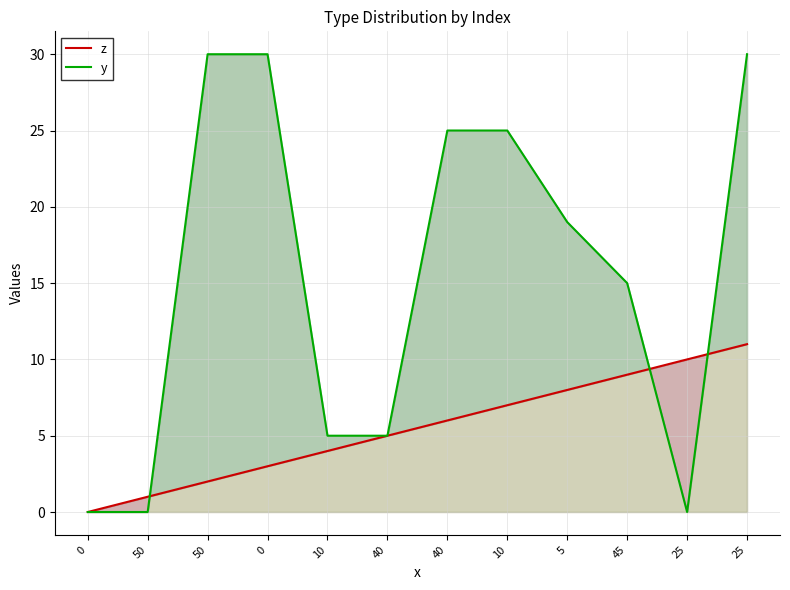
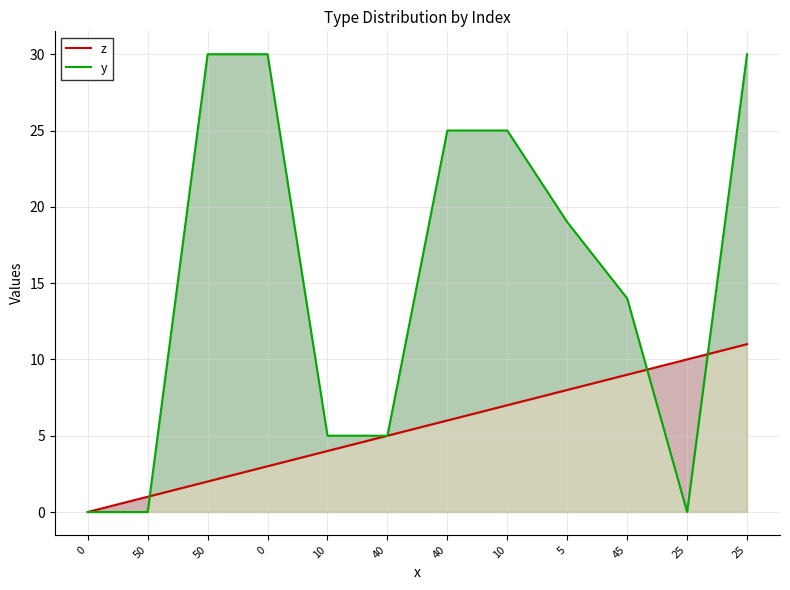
  {
    "z": {
      "5": 8,
      "45": 9
    },
    "y": {
-     "45": 15
+     "45": 14
    }
  }
